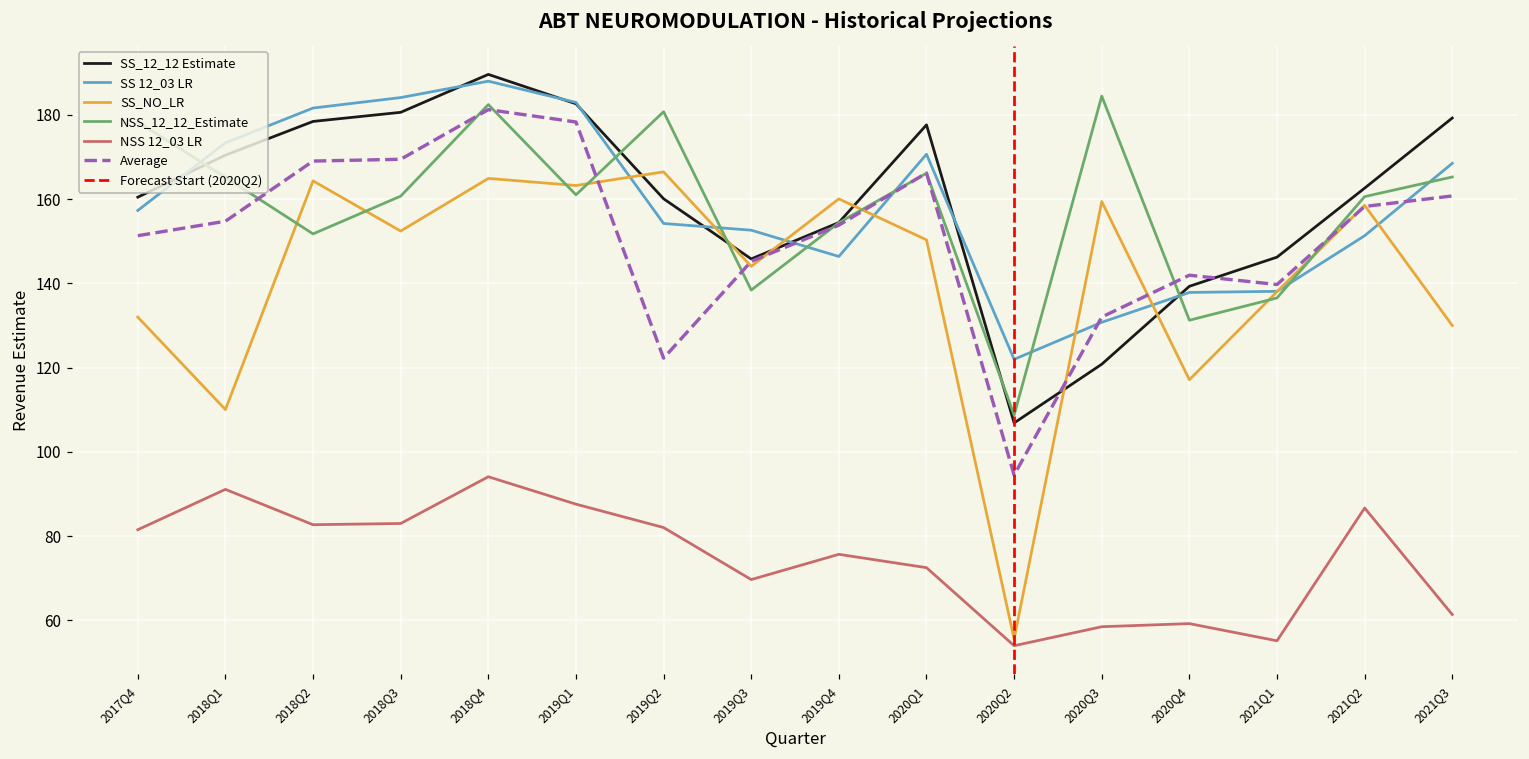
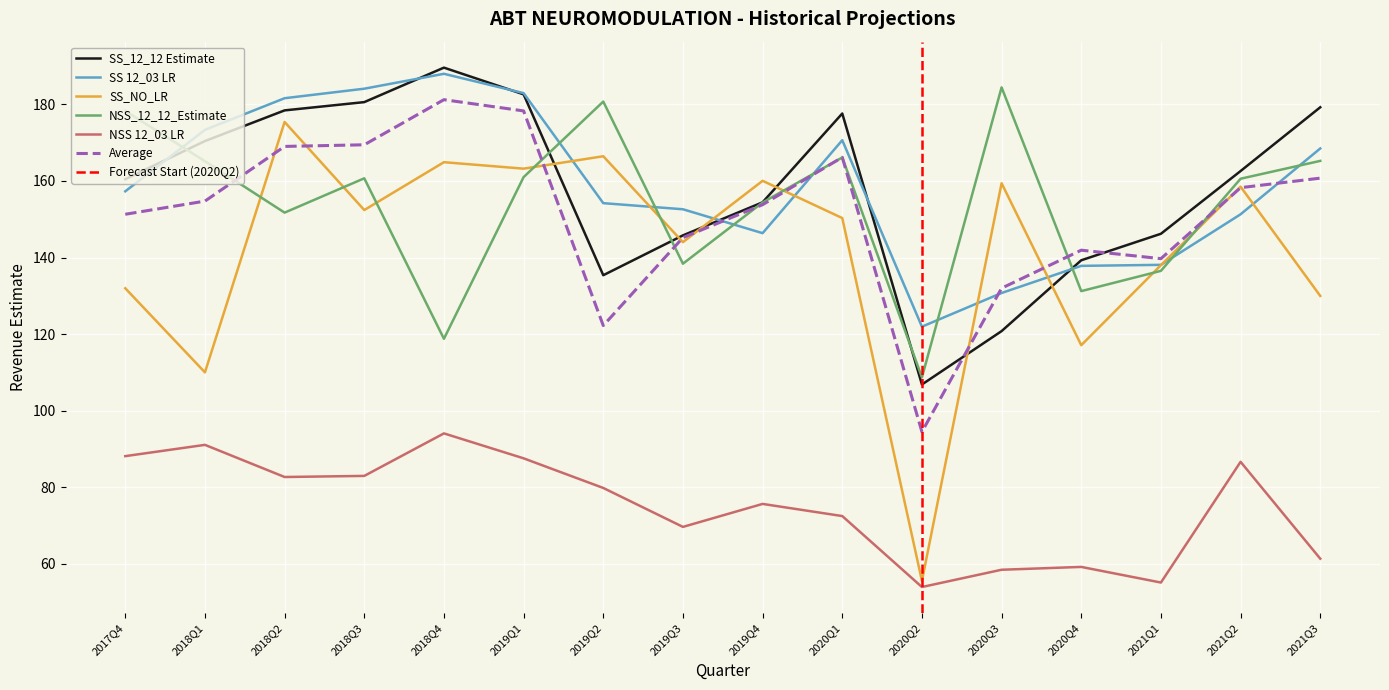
  {
    "SS_12_12 Estimate": {
      "2018Q2": 178,
      "2018Q3": 181,
      "2018Q4": 190,
-     "2019Q2": 160,
+     "2019Q2": 135,
      "2020Q1": 178,
      "2020Q2": 107,
      "2020Q3": 121,
      "2020Q4": 139,
      "2021Q1": 146,
      "2021Q2": 163,
      "2021Q3": 179
    },
    "SS 12_03 LR": {
      "2017Q4": 157,
      "2018Q2": 182,
      "2018Q3": 184,
      "2018Q4": 188,
      "2019Q2": 154,
      "2019Q3": 153,
      "2019Q4": 146,
      "2020Q1": 171,
      "2020Q2": 122,
      "2020Q3": 131,
      "2020Q4": 138,
      "2021Q2": 151,
      "2021Q3": 168
    },
    "SS_NO_LR": {
      "2017Q4": 132,
      "2018Q1": 110,
-     "2018Q2": 164,
+     "2018Q2": 175,
      "2018Q3": 152,
      "2018Q4": 165,
      "2019Q1": 163,
      "2019Q2": 166,
      "2019Q3": 144,
      "2019Q4": 160,
      "2020Q1": 150,
      "2020Q2": 56,
      "2020Q3": 159,
      "2020Q4": 117,
      "2021Q3": 130
    },
    "NSS_12_12_Estimate": {
      "2018Q2": 152,
      "2018Q3": 161,
-     "2018Q4": 182,
+     "2018Q4": 119,
      "2019Q1": 161,
      "2019Q2": 181,
      "2019Q3": 138,
      "2020Q2": 109,
      "2020Q3": 184,
      "2020Q4": 131,
      "2021Q1": 137,
      "2021Q2": 161,
      "2021Q3": 165
    },
    "NSS 12_03 LR": {
-     "2017Q4": 81,
+     "2017Q4": 88,
      "2018Q1": 91,
      "2018Q2": 83,
      "2018Q3": 83,
      "2018Q4": 94,
      "2019Q1": 88,
-     "2019Q2": 82,
+     "2019Q2": 80,
      "2019Q3": 70,
      "2019Q4": 76,
      "2020Q1": 72,
      "2020Q2": 54,
      "2020Q3": 58,
      "2020Q4": 59,
      "2021Q1": 55,
      "2021Q2": 87,
      "2021Q3": 61
    },
    "Average": {
      "2017Q4": 151,
      "2018Q1": 155,
      "2018Q2": 169,
      "2018Q3": 169,
      "2018Q4": 181,
      "2019Q1": 178,
      "2019Q2": 122,
      "2020Q2": 94,
      "2020Q3": 132,
      "2020Q4": 142,
      "2021Q1": 140,
      "2021Q3": 161
    }
  }
